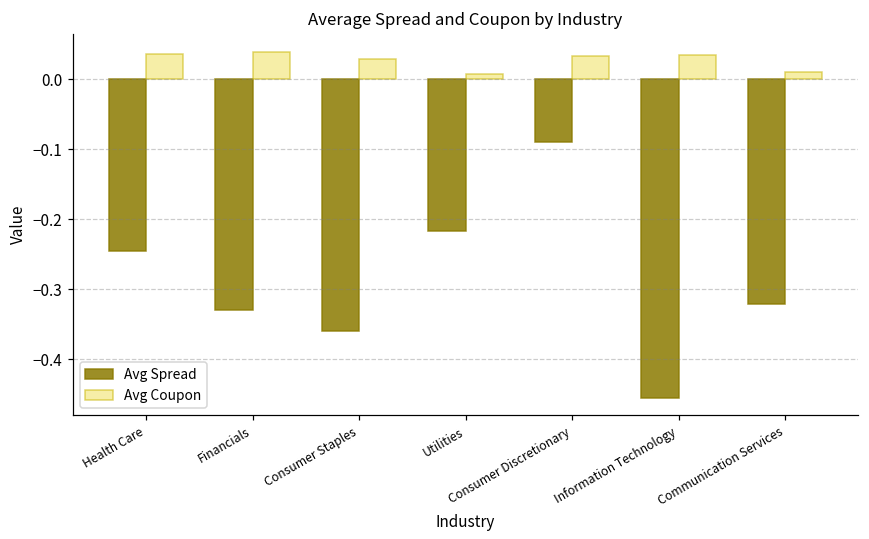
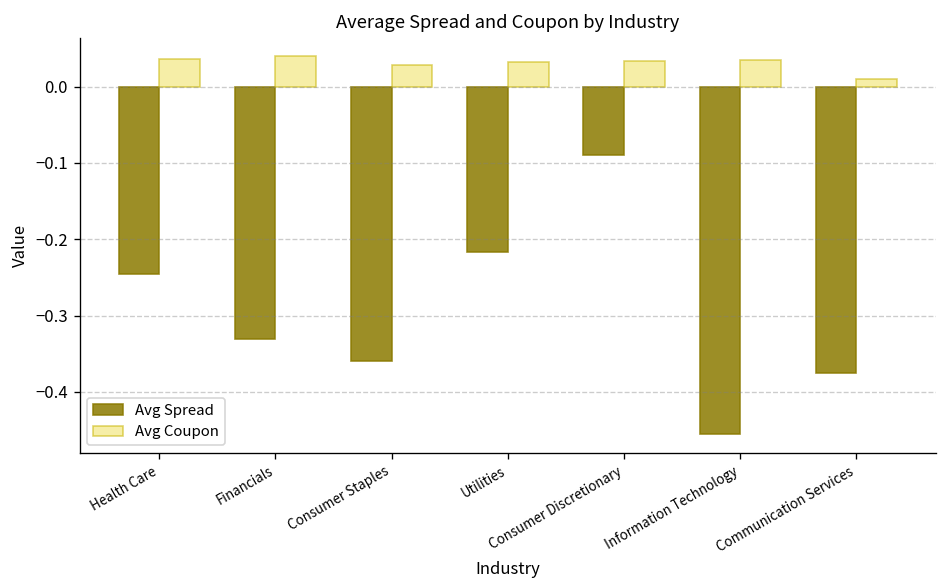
  {
    "Avg Spread": {
      "Health Care": -0.25,
      "Financials": -0.33,
      "Consumer Staples": -0.36,
      "Utilities": -0.22,
      "Consumer Discretionary": -0.09,
      "Information Technology": -0.46,
-     "Communication Services": -0.32
+     "Communication Services": -0.38
    },
    "Avg Coupon": {
      "Health Care": 0.04,
      "Financials": 0.04,
      "Consumer Staples": 0.03,
-     "Utilities": 0.01,
+     "Utilities": 0.03,
      "Consumer Discretionary": 0.03,
      "Information Technology": 0.03,
      "Communication Services": 0.01
    }
  }
